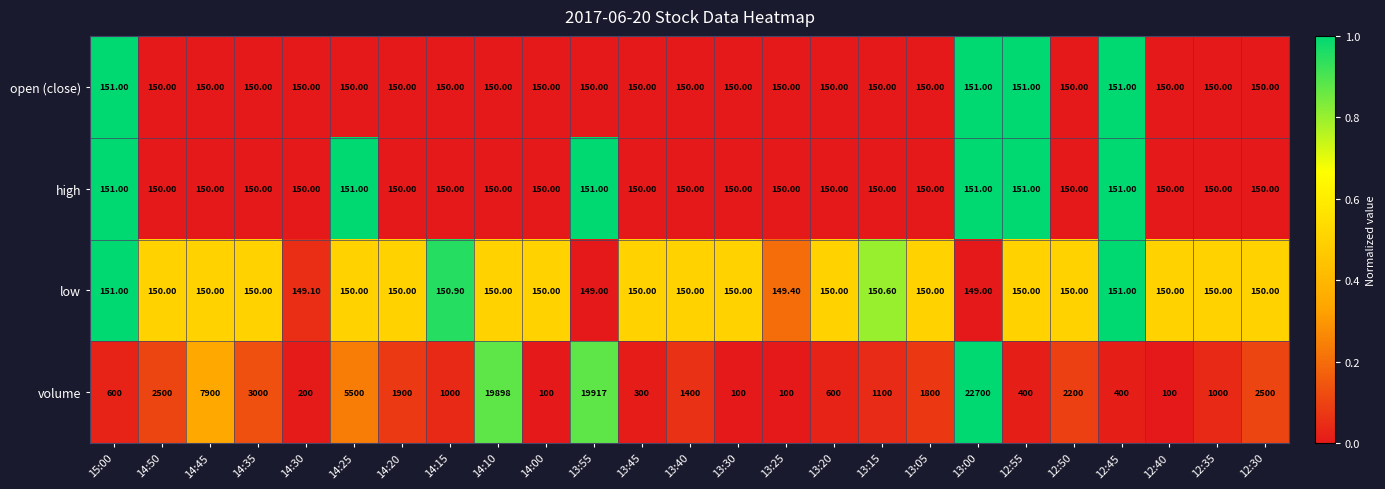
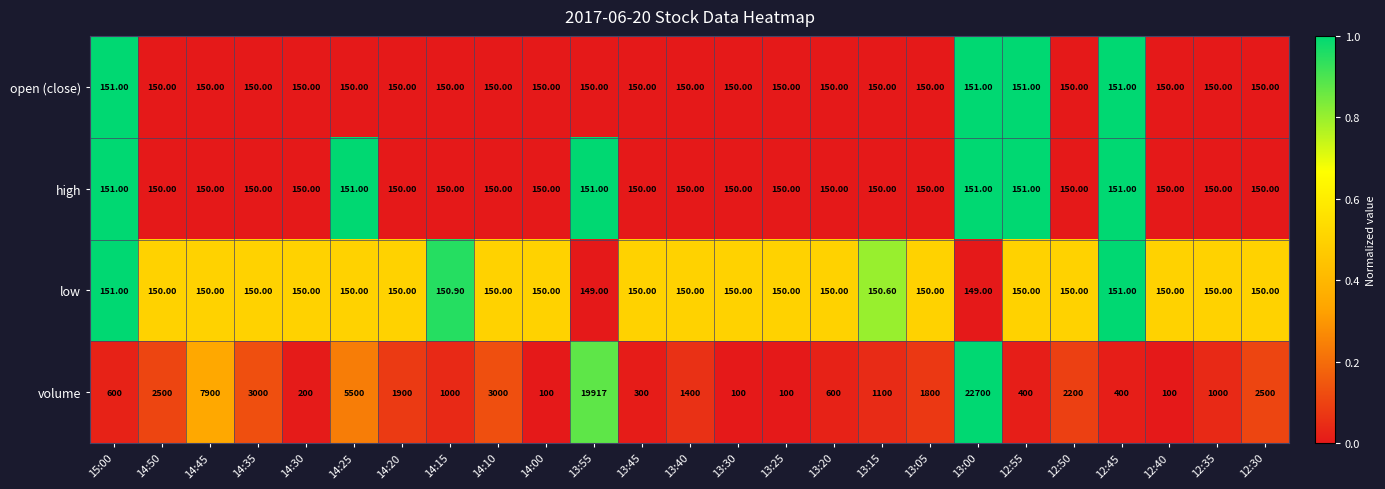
  {
    "open (close)": {
      "15:00": 151.00,
      "14:50": 150.00,
      "14:45": 150.00,
      "14:35": 150.00,
      "14:30": 150.00,
      "14:25": 150.00,
      "14:20": 150.00,
      "14:15": 150.00,
      "14:10": 150.00,
      "14:00": 150.00,
      "13:55": 150.00,
      "13:45": 150.00,
      "13:40": 150.00,
      "13:30": 150.00,
      "13:25": 150.00,
      "13:20": 150.00,
      "13:15": 150.00,
      "13:05": 150.00,
      "13:00": 151.00,
      "12:55": 151.00,
      "12:50": 150.00,
      "12:45": 151.00,
      "12:40": 150.00,
      "12:35": 150.00,
      "12:30": 150.00
    },
    "high": {
      "15:00": 151.00,
      "14:50": 150.00,
      "14:45": 150.00,
      "14:35": 150.00,
      "14:30": 150.00,
      "14:25": 151.00,
      "14:20": 150.00,
      "14:15": 150.00,
      "14:10": 150.00,
      "14:00": 150.00,
      "13:55": 151.00,
      "13:45": 150.00,
      "13:40": 150.00,
      "13:30": 150.00,
      "13:25": 150.00,
      "13:20": 150.00,
      "13:15": 150.00,
      "13:05": 150.00,
      "13:00": 151.00,
      "12:55": 151.00,
      "12:50": 150.00,
      "12:45": 151.00,
      "12:40": 150.00,
      "12:35": 150.00,
      "12:30": 150.00
    },
    "low": {
      "15:00": 151.00,
      "14:50": 150.00,
      "14:45": 150.00,
      "14:35": 150.00,
-     "14:30": 149.10,
+     "14:30": 150.00,
      "14:25": 150.00,
      "14:20": 150.00,
      "14:15": 150.90,
      "14:10": 150.00,
      "14:00": 150.00,
      "13:55": 149.00,
      "13:45": 150.00,
      "13:40": 150.00,
      "13:30": 150.00,
-     "13:25": 149.40,
+     "13:25": 150.00,
      "13:20": 150.00,
      "13:15": 150.60,
      "13:05": 150.00,
      "13:00": 149.00,
      "12:55": 150.00,
      "12:50": 150.00,
      "12:45": 151.00,
      "12:40": 150.00,
      "12:35": 150.00,
      "12:30": 150.00
    },
    "volume": {
      "15:00": 600,
      "14:50": 2500,
      "14:45": 7900,
      "14:35": 3000,
      "14:30": 200,
      "14:25": 5500,
      "14:20": 1900,
      "14:15": 1000,
-     "14:10": 19898,
+     "14:10": 3000,
      "14:00": 100,
      "13:55": 19917,
      "13:45": 300,
      "13:40": 1400,
      "13:30": 100,
      "13:25": 100,
      "13:20": 600,
      "13:15": 1100,
      "13:05": 1800,
      "13:00": 22700,
      "12:55": 400,
      "12:50": 2200,
      "12:45": 400,
      "12:40": 100,
      "12:35": 1000,
      "12:30": 2500
    }
  }
